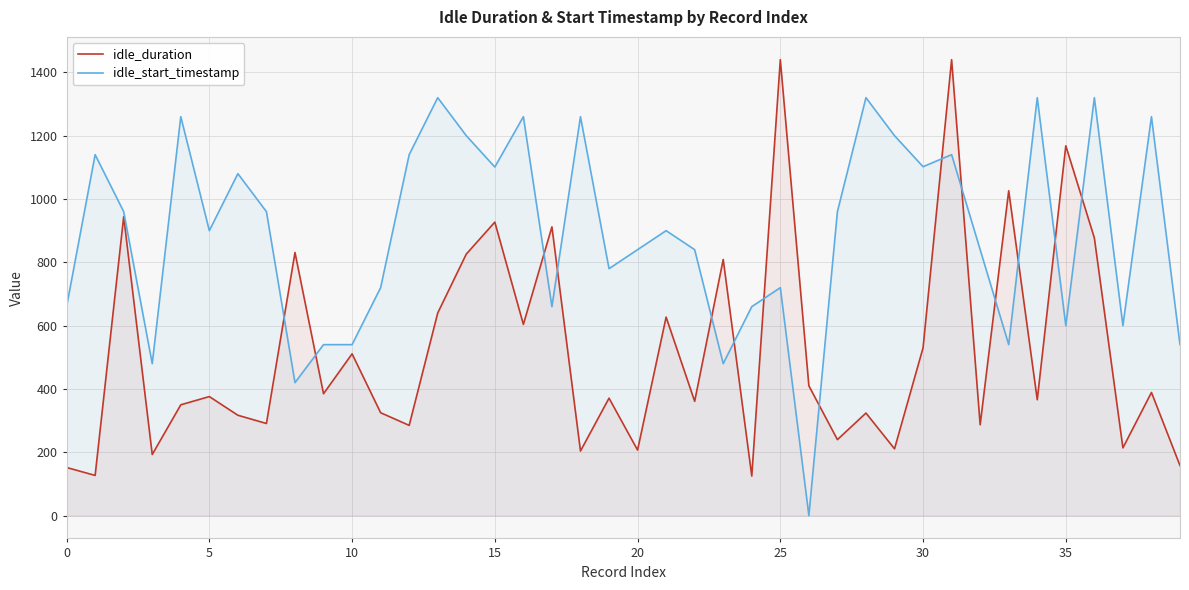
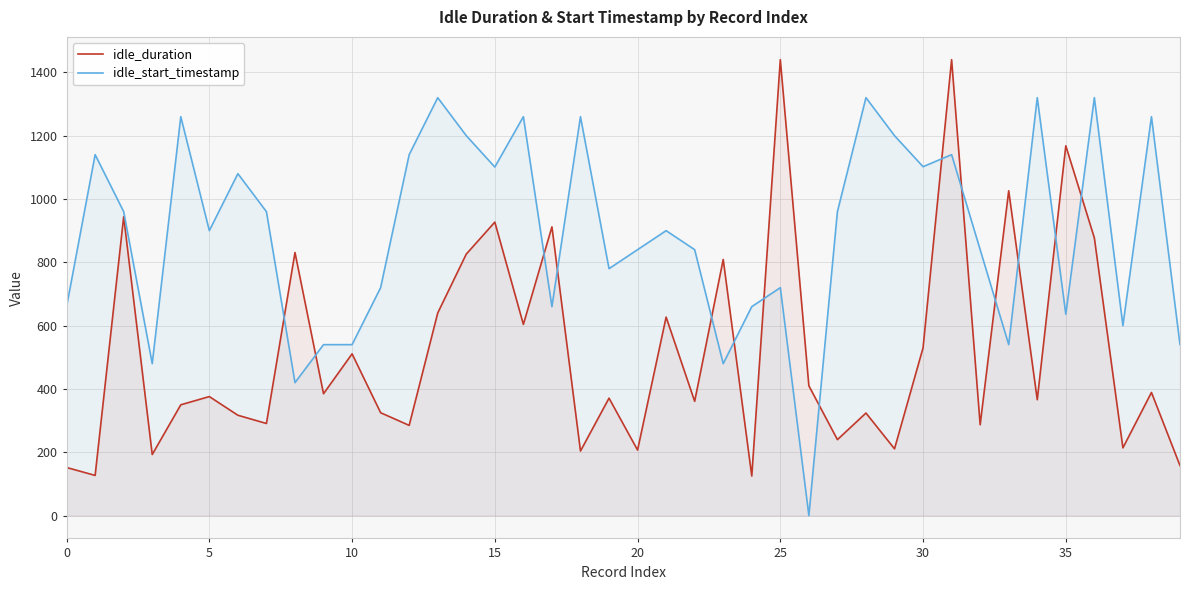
  {
    "idle_duration": {
      "0": 150,
      "5": 380,
      "10": 510,
      "15": 930,
      "20": 210,
      "25": 1440,
      "30": 530,
      "35": 1170
    },
    "idle_start_timestamp": {
      "0": 660,
      "5": 900,
      "10": 540,
      "15": 1100,
      "20": 840,
      "25": 720,
      "30": 1100,
-     "35": 600
+     "35": 640
    }
  }
